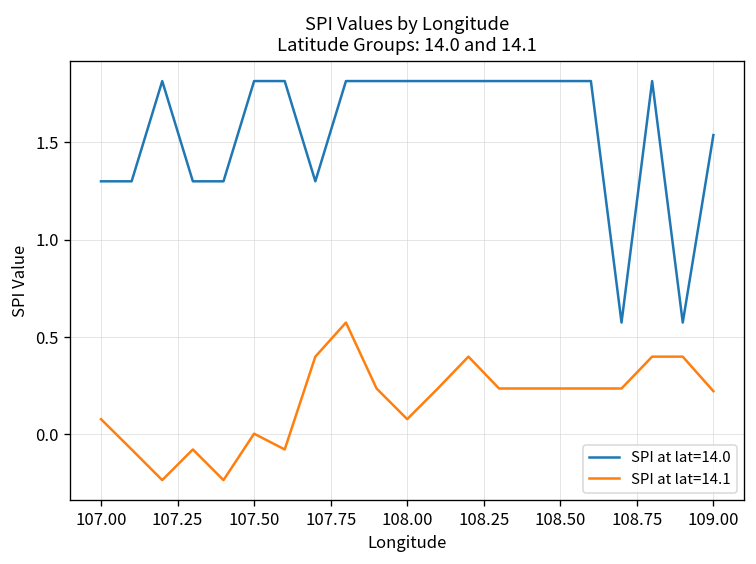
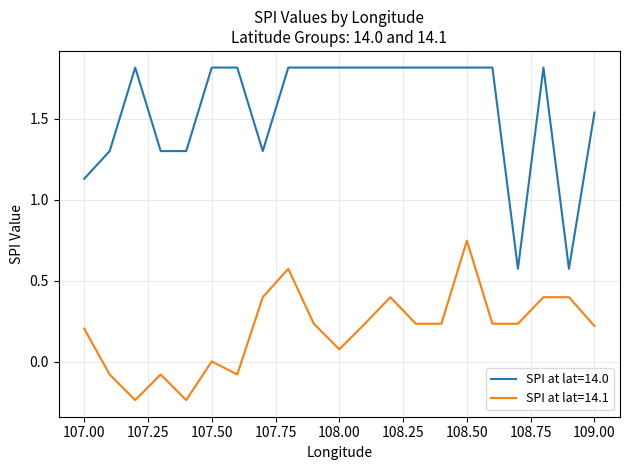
  {
    "SPI at lat=14.0": {
-     "107.00": 1.30,
+     "107.00": 1.13,
      "107.50": 1.82,
      "108.00": 1.82,
      "108.50": 1.82,
      "109.00": 1.54
    },
    "SPI at lat=14.1": {
-     "107.00": 0.08,
+     "107.00": 0.21,
      "107.50": 0.00,
      "108.00": 0.08,
-     "108.50": 0.24,
+     "108.50": 0.75,
      "109.00": 0.22
    }
  }
